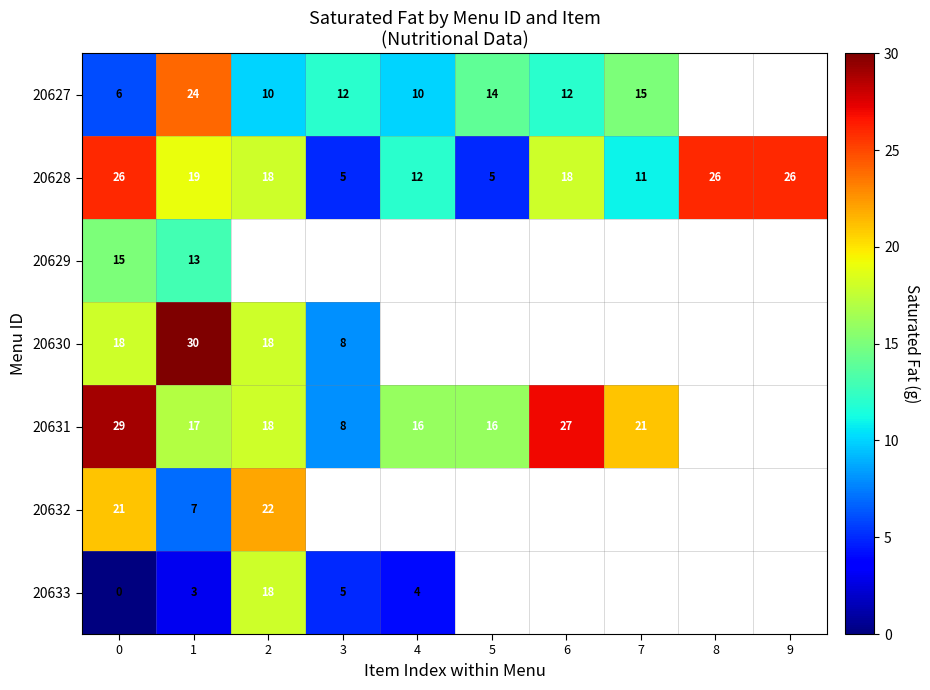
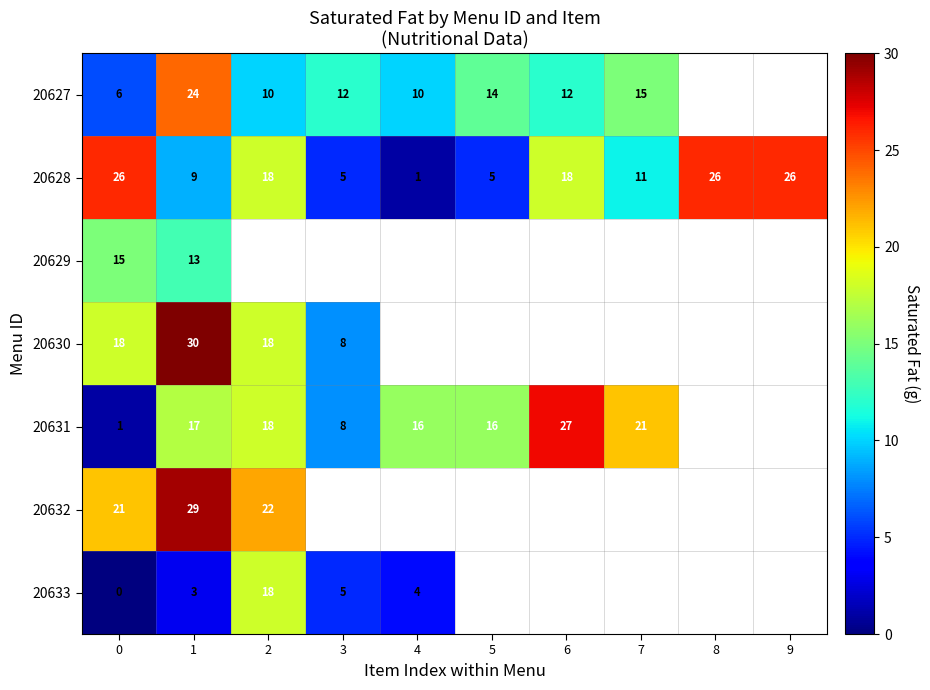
  {
    "20627": {
      "0": 6,
      "1": 24,
      "2": 10,
      "3": 12,
      "4": 10,
      "5": 14,
      "6": 12,
      "7": 15
    },
    "20628": {
      "0": 26,
-     "1": 19,
+     "1": 9,
      "2": 18,
      "3": 5,
-     "4": 12,
+     "4": 1,
      "5": 5,
      "6": 18,
      "7": 11,
      "8": 26,
      "9": 26
    },
    "20629": {
      "0": 15,
      "1": 13
    },
    "20630": {
      "0": 18,
      "1": 30,
      "2": 18,
      "3": 8
    },
    "20631": {
-     "0": 29,
+     "0": 1,
      "1": 17,
      "2": 18,
      "3": 8,
      "4": 16,
      "5": 16,
      "6": 27,
      "7": 21
    },
    "20632": {
      "0": 21,
-     "1": 7,
+     "1": 29,
      "2": 22
    },
    "20633": {
      "0": 0,
      "1": 3,
      "2": 18,
      "3": 5,
      "4": 4
    }
  }
